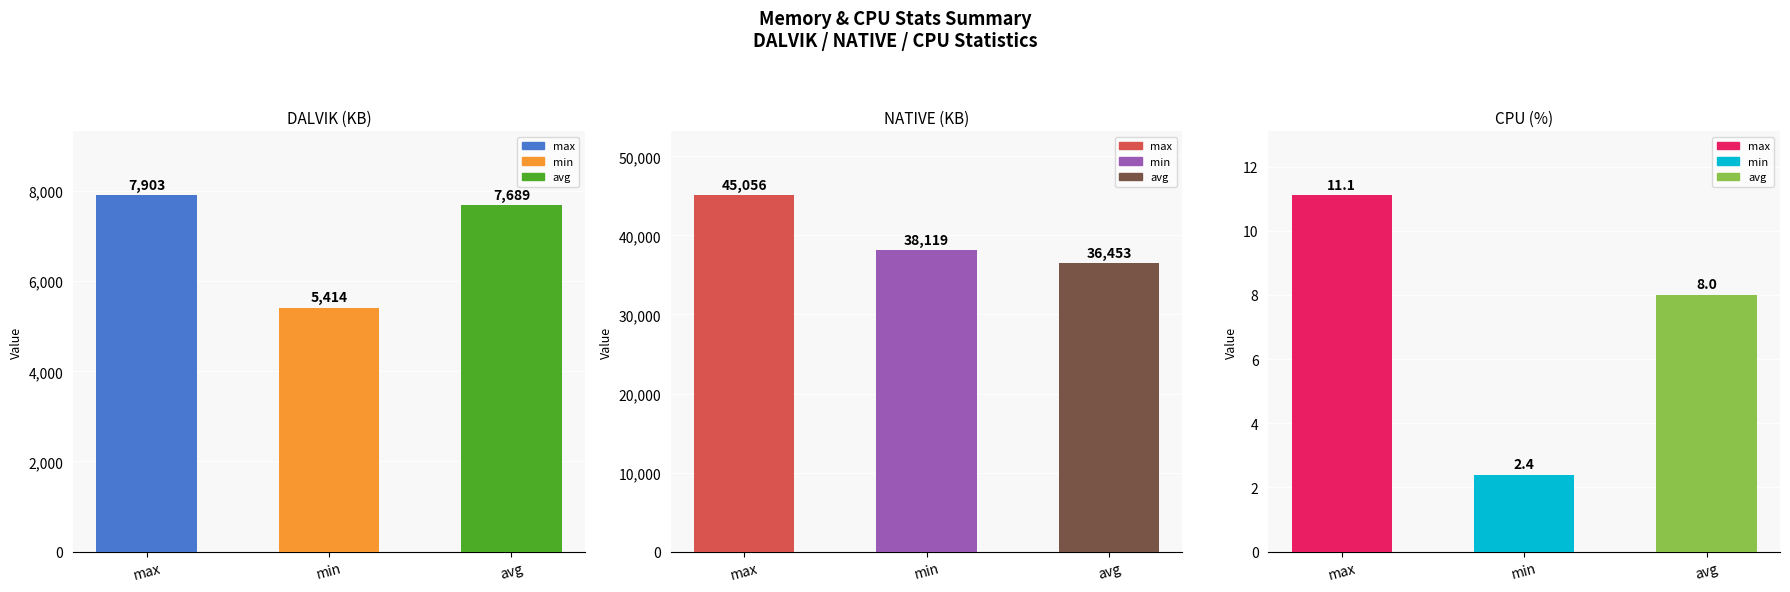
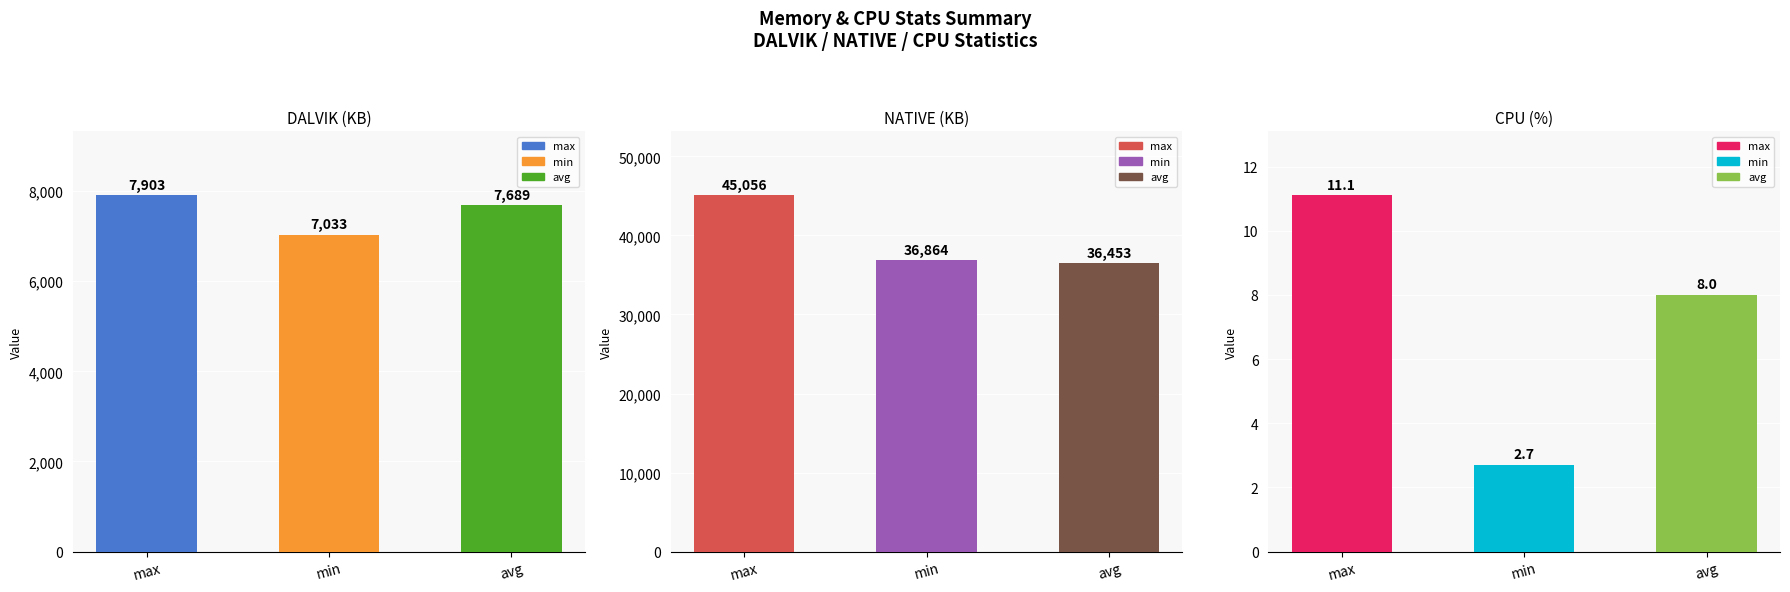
  {
    "DALVIK (KB)": {
      "max": "7,903",
-     "min": "5,414",
+     "min": "7,033",
      "avg": "7,689"
    },
    "NATIVE (KB)": {
      "max": "45,056",
-     "min": "38,119",
+     "min": "36,864",
      "avg": "36,453"
    },
    "CPU (%)": {
      "max": "11.1",
-     "min": "2.4",
+     "min": "2.7",
      "avg": "8.0"
    }
  }
